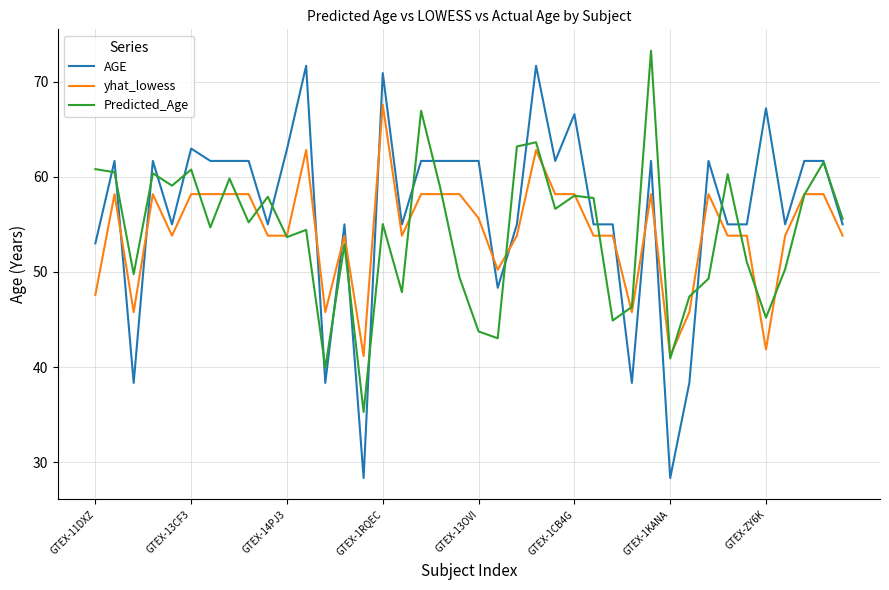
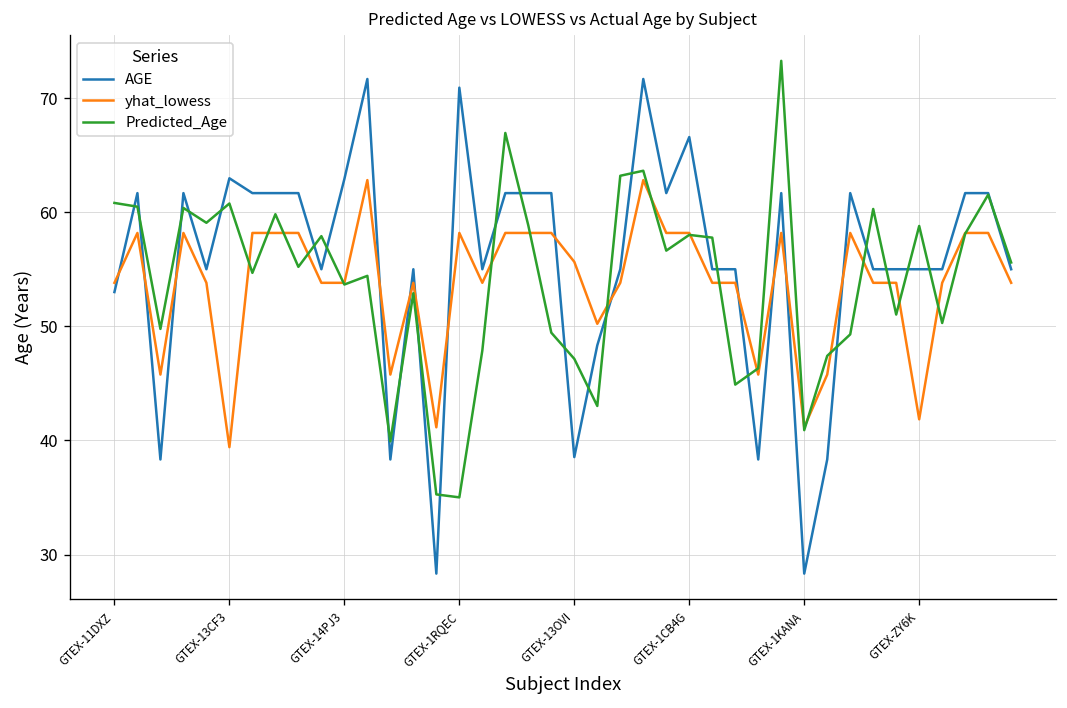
  {
    "AGE": {
      "GTEX-11DXZ": 53,
      "GTEX-13CF3": 63,
      "GTEX-14PJ3": 63,
      "GTEX-1RQEC": 71,
-     "GTEX-13OVI": 62,
+     "GTEX-13OVI": 39,
      "GTEX-1CB4G": 67,
      "GTEX-1KANA": 28,
-     "GTEX-ZY6K": 67
+     "GTEX-ZY6K": 55
    },
    "yhat_lowess": {
-     "GTEX-11DXZ": 48,
-     "GTEX-13CF3": 58,
-     "GTEX-1RQEC": 68,
+     "GTEX-11DXZ": 54,
+     "GTEX-13CF3": 39,
+     "GTEX-1RQEC": 58,
      "GTEX-13OVI": 56,
      "GTEX-ZY6K": 42
    },
    "Predicted_Age": {
      "GTEX-11DXZ": 61,
      "GTEX-13CF3": 61,
-     "GTEX-1RQEC": 55,
-     "GTEX-13OVI": 44,
-     "GTEX-ZY6K": 45
+     "GTEX-1RQEC": 35,
+     "GTEX-13OVI": 47,
+     "GTEX-ZY6K": 59
    }
  }
